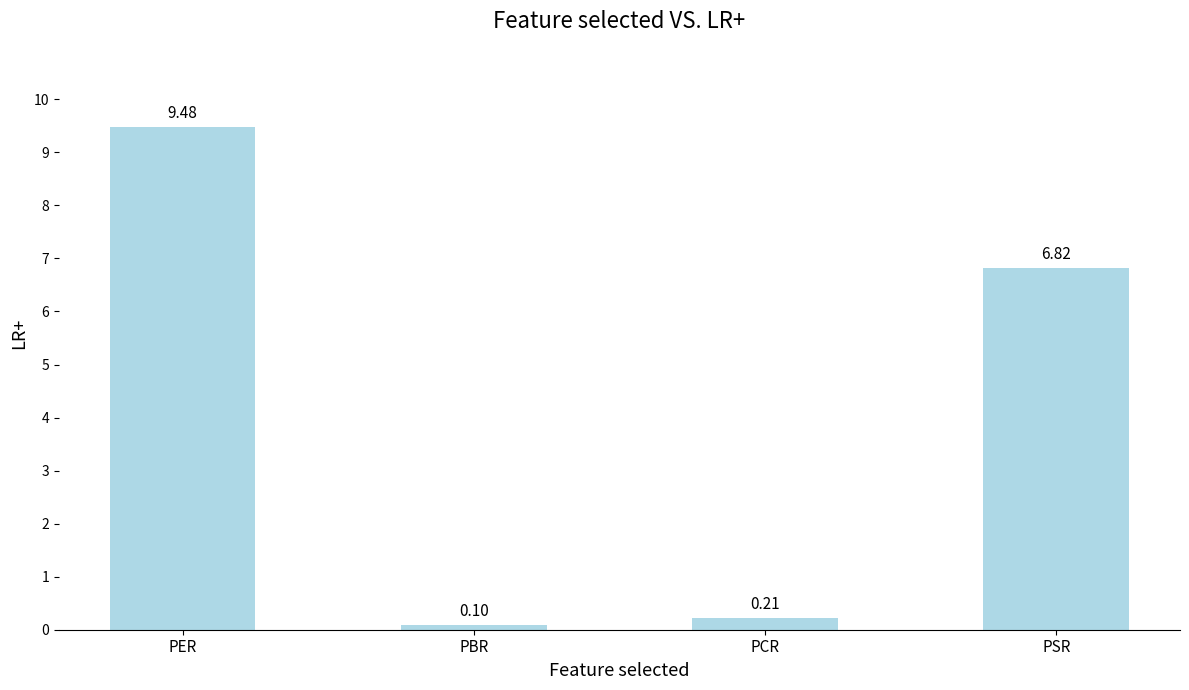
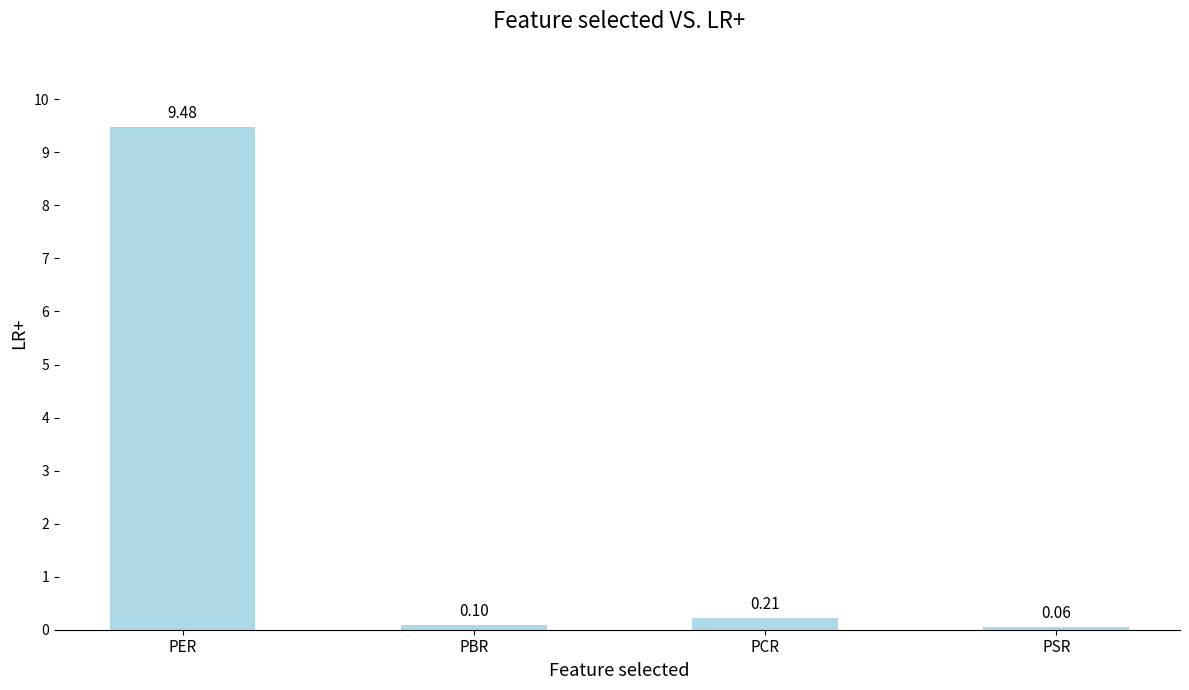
  {
    "PER": 9.48,
    "PBR": 0.10,
    "PCR": 0.21,
-   "PSR": 6.82
+   "PSR": 0.06
  }
